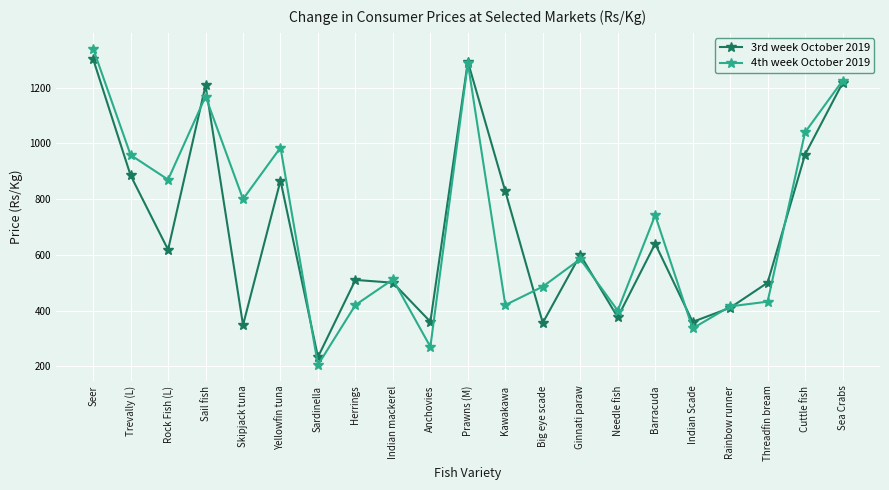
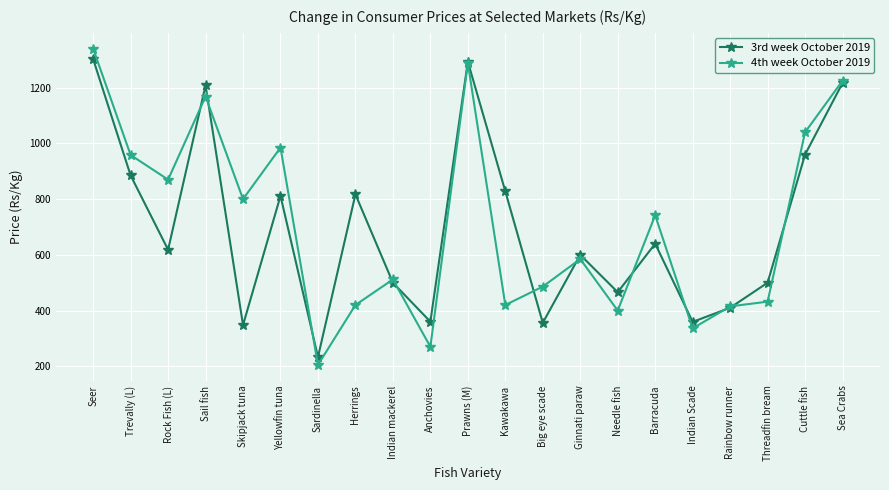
  {
    "3rd week October 2019": {
      "Seer": 1300,
      "Trevally (L)": 890,
      "Rock Fish (L)": 620,
      "Sail fish": 1210,
      "Skipjack tuna": 350,
-     "Yellowfin tuna": 870,
+     "Yellowfin tuna": 810,
      "Sardinella": 230,
-     "Herrings": 510,
+     "Herrings": 820,
      "Indian mackerel": 500,
      "Anchovies": 360,
      "Kawakawa": 830,
      "Big eye scade": 360,
      "Ginnati paraw": 600,
-     "Needle fish": 380,
+     "Needle fish": 470,
      "Barracuda": 640,
      "Indian Scade": 360,
      "Threadfin bream": 500,
      "Cuttle fish": 960
    },
    "4th week October 2019": {
      "Seer": 1340,
      "Trevally (L)": 960,
      "Rock Fish (L)": 870,
      "Sail fish": 1170,
      "Skipjack tuna": 800,
      "Yellowfin tuna": 990,
      "Sardinella": 210,
      "Herrings": 420,
      "Indian mackerel": 510,
      "Anchovies": 270,
      "Kawakawa": 420,
      "Big eye scade": 490,
      "Ginnati paraw": 590,
      "Needle fish": 400,
      "Barracuda": 740,
      "Indian Scade": 340,
      "Threadfin bream": 430,
      "Cuttle fish": 1040
    }
  }
